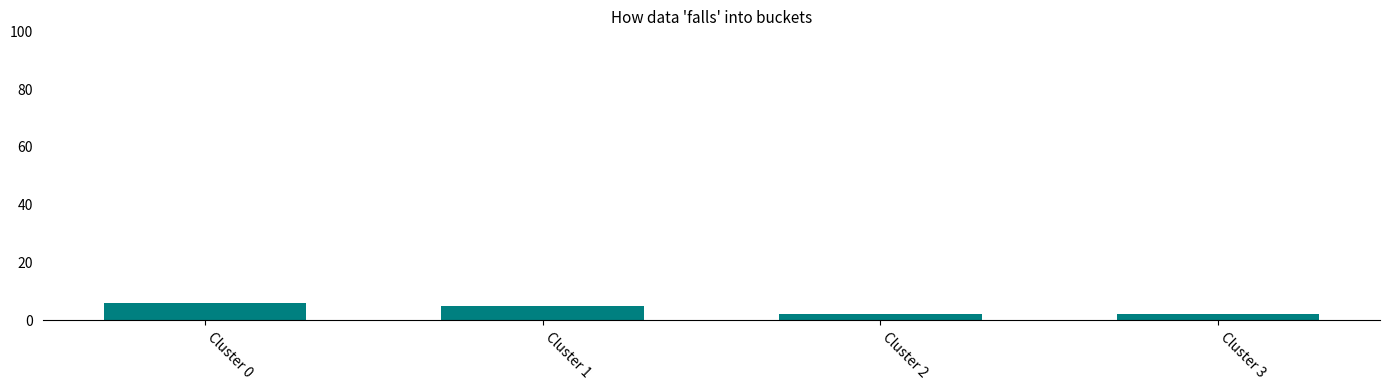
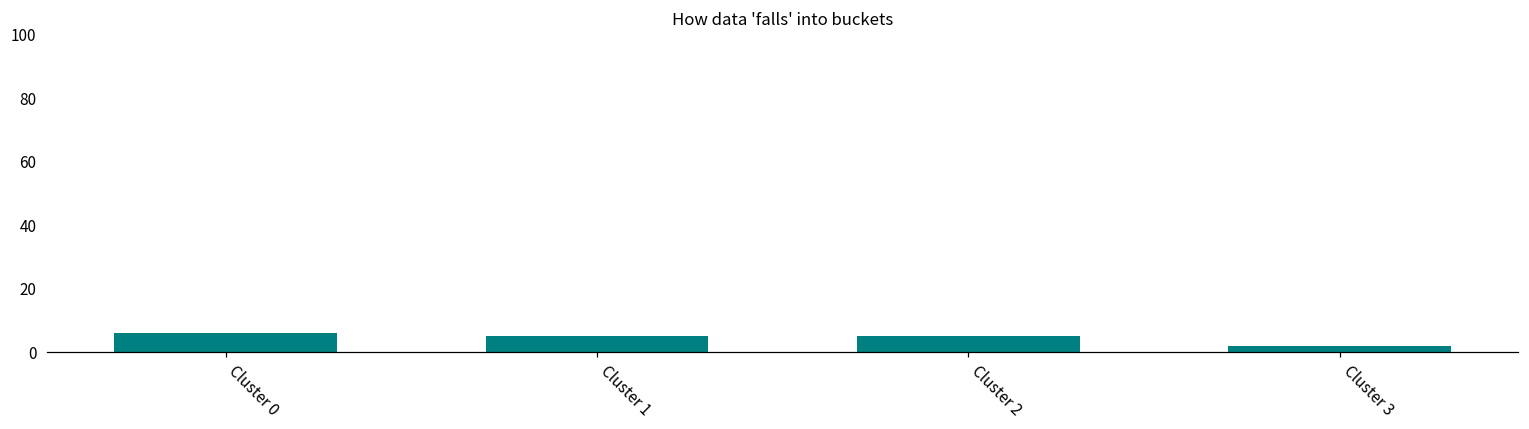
  {
    "Cluster 0": 6,
    "Cluster 1": 5,
-   "Cluster 2": 2,
+   "Cluster 2": 5,
    "Cluster 3": 2
  }
